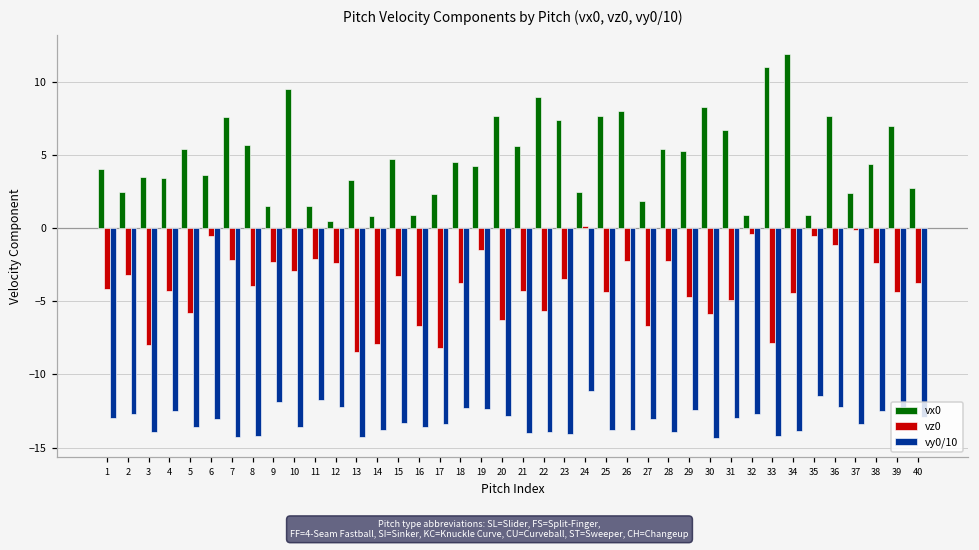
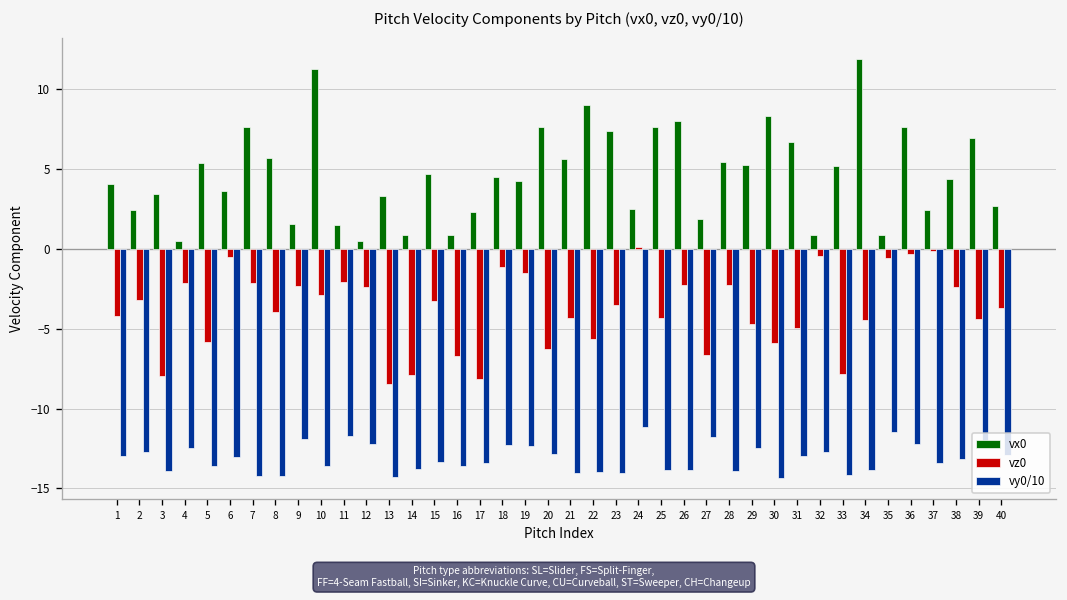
  {
    "vx0": {
      "1": 4.0,
      "2": 2.4,
      "3": 3.5,
-     "4": 3.4,
+     "4": 0.5,
      "5": 5.4,
      "6": 3.6,
      "7": 7.6,
      "8": 5.7,
      "9": 1.5,
-     "10": 9.5,
+     "10": 11.3,
      "11": 1.5,
      "12": 0.5,
      "13": 3.3,
      "14": 0.9,
      "15": 4.7,
      "16": 0.9,
      "17": 2.3,
      "18": 4.5,
      "19": 4.2,
      "20": 7.6,
      "21": 5.6,
      "22": 9.0,
      "23": 7.4,
      "24": 2.5,
      "25": 7.6,
      "26": 8.0,
      "27": 1.9,
      "28": 5.4,
      "29": 5.2,
      "30": 8.3,
      "31": 6.7,
      "32": 0.9,
-     "33": 11.0,
+     "33": 5.2,
      "34": 11.9,
      "35": 0.9,
      "36": 7.6,
      "37": 2.4,
      "38": 4.4,
      "39": 7.0,
      "40": 2.7
    },
    "vz0": {
      "1": -4.2,
      "2": -3.2,
      "3": -8.0,
-     "4": -4.3,
+     "4": -2.1,
      "5": -5.8,
      "6": -0.5,
      "7": -2.2,
      "8": -4.0,
      "9": -2.3,
      "10": -2.9,
      "11": -2.1,
      "12": -2.4,
      "13": -8.5,
      "14": -7.9,
      "15": -3.3,
      "16": -6.7,
      "17": -8.2,
-     "18": -3.7,
+     "18": -1.2,
      "19": -1.5,
      "20": -6.3,
      "21": -4.3,
      "22": -5.7,
      "23": -3.5,
      "25": -4.4,
      "26": -2.3,
      "27": -6.7,
      "28": -2.3,
      "29": -4.7,
      "30": -5.9,
      "31": -4.9,
      "32": -0.4,
      "33": -7.9,
      "34": -4.5,
      "35": -0.6,
-     "36": -1.1,
+     "36": -0.3,
      "38": -2.4,
      "39": -4.4,
      "40": -3.7
    },
    "vy0/10": {
      "1": -13.0,
      "2": -12.7,
      "3": -13.9,
      "4": -12.5,
      "5": -13.6,
      "6": -13.0,
      "7": -14.2,
      "8": -14.2,
      "9": -11.9,
      "10": -13.6,
      "11": -11.7,
      "12": -12.2,
      "13": -14.3,
      "14": -13.8,
      "15": -13.3,
      "16": -13.6,
      "17": -13.4,
      "18": -12.3,
      "19": -12.3,
      "20": -12.9,
      "21": -14.0,
      "22": -14.0,
      "23": -14.0,
      "24": -11.1,
      "25": -13.8,
      "26": -13.8,
-     "27": -13.0,
+     "27": -11.8,
      "28": -13.9,
      "29": -12.5,
      "30": -14.3,
      "31": -13.0,
      "32": -12.7,
      "33": -14.2,
      "34": -13.9,
      "35": -11.5,
      "36": -12.2,
      "37": -13.4,
-     "38": -12.5
+     "38": -13.2
    }
  }
